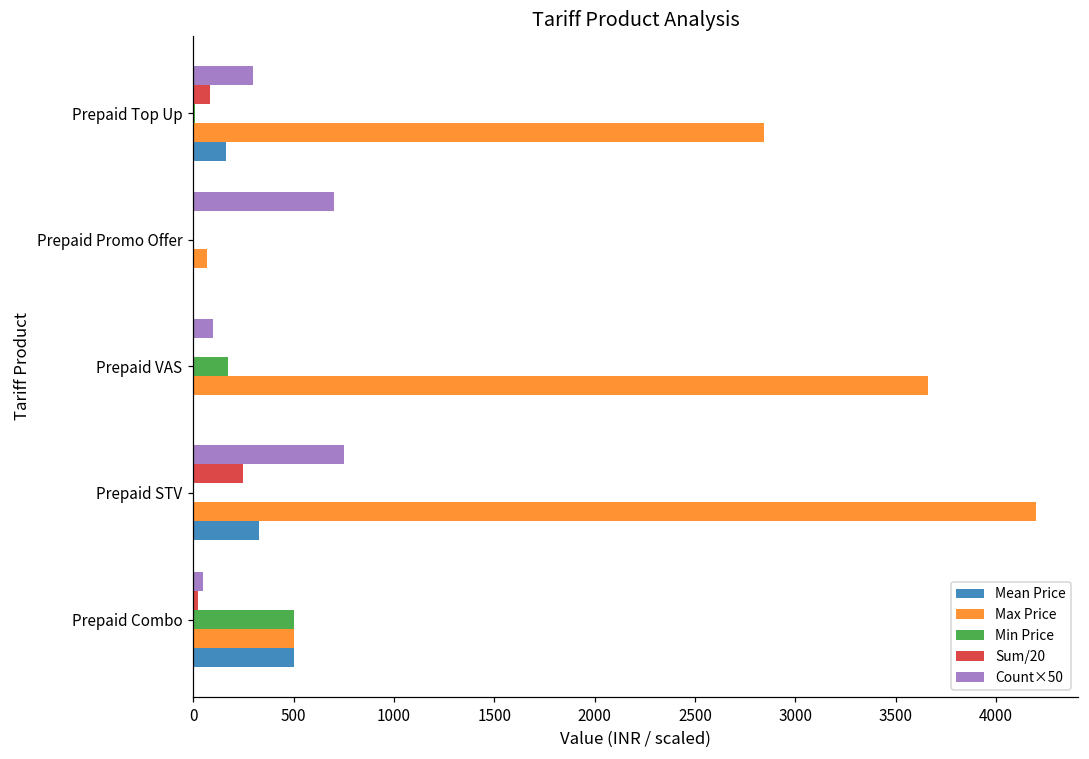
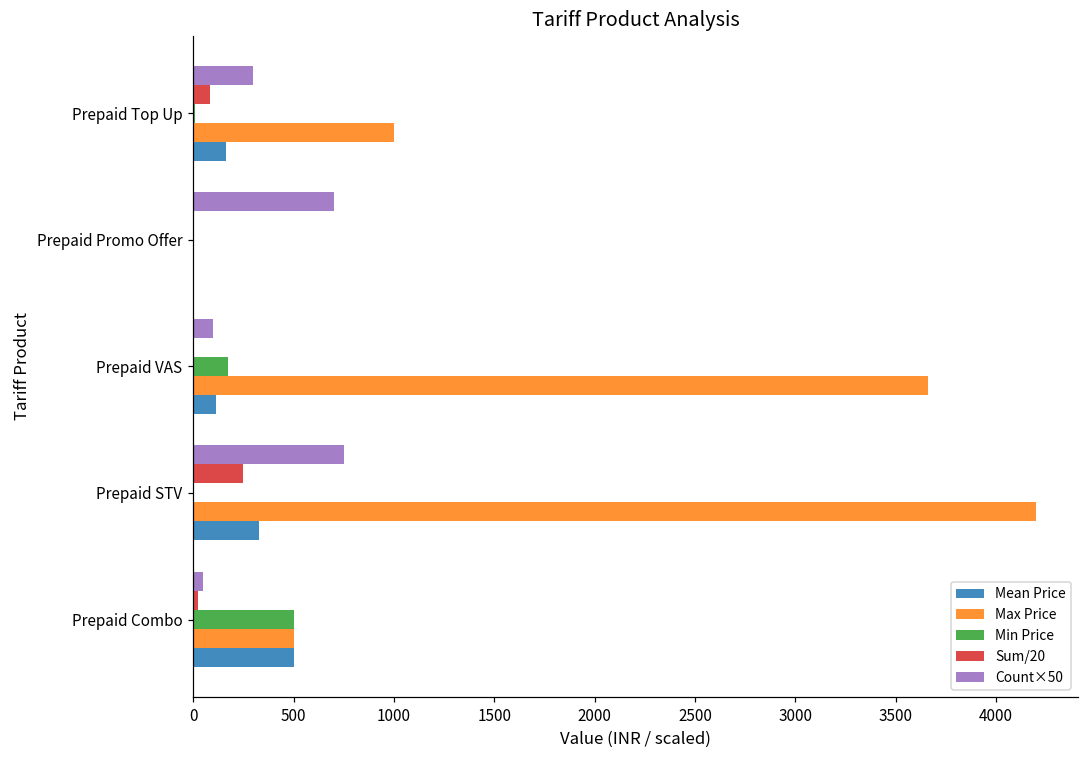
  {
    "Mean Price": {
      "Prepaid Top Up": 160,
      "Prepaid Promo Offer": 0,
-     "Prepaid VAS": 0,
+     "Prepaid VAS": 110,
      "Prepaid STV": 330,
      "Prepaid Combo": 500
    },
    "Max Price": {
-     "Prepaid Top Up": 2850,
-     "Prepaid Promo Offer": 70,
+     "Prepaid Top Up": 1000,
+     "Prepaid Promo Offer": 0,
      "Prepaid VAS": 3660,
      "Prepaid STV": 4200,
      "Prepaid Combo": 500
    },
    "Min Price": {
      "Prepaid Promo Offer": 0,
      "Prepaid VAS": 170,
      "Prepaid STV": 0,
      "Prepaid Combo": 500
    },
    "Sum/20": {
      "Prepaid Top Up": 80,
      "Prepaid Promo Offer": 0,
      "Prepaid VAS": 0,
      "Prepaid STV": 250,
      "Prepaid Combo": 30
    },
    "Count×50": {
      "Prepaid Top Up": 300,
      "Prepaid Promo Offer": 700,
      "Prepaid VAS": 100,
      "Prepaid STV": 750,
      "Prepaid Combo": 50
    }
  }
